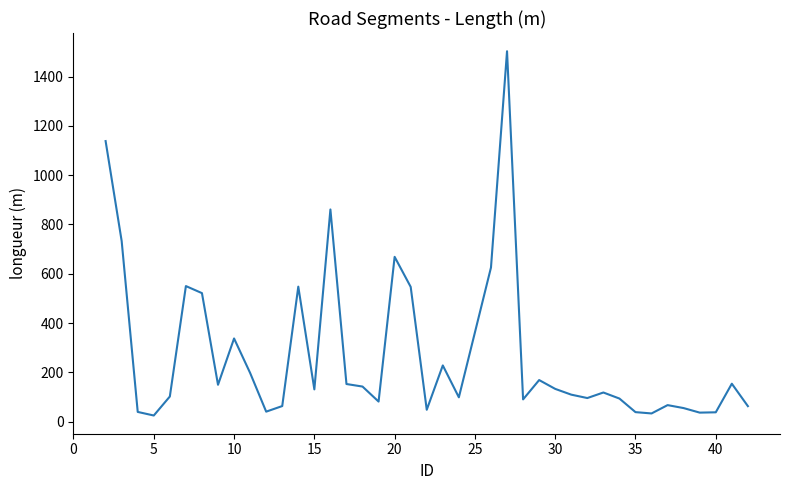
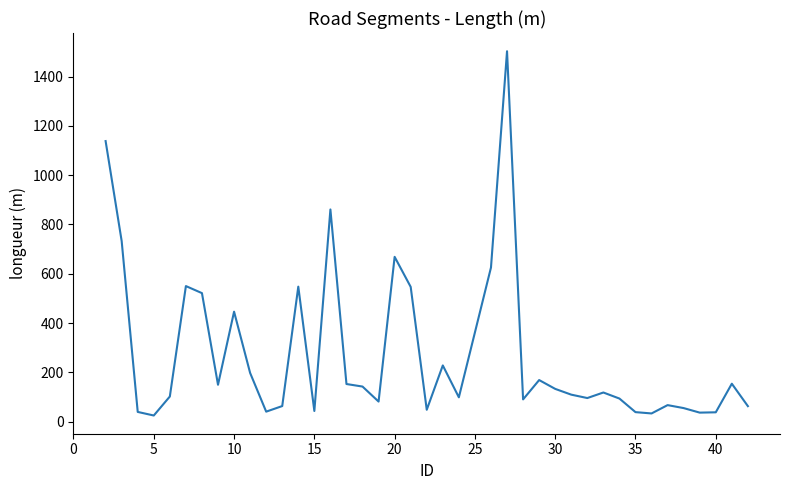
  {
    "5": 20,
-   "10": 340,
-   "15": 130,
+   "10": 450,
+   "15": 40,
    "20": 670,
    "30": 130,
    "35": 40,
    "40": 40
  }
